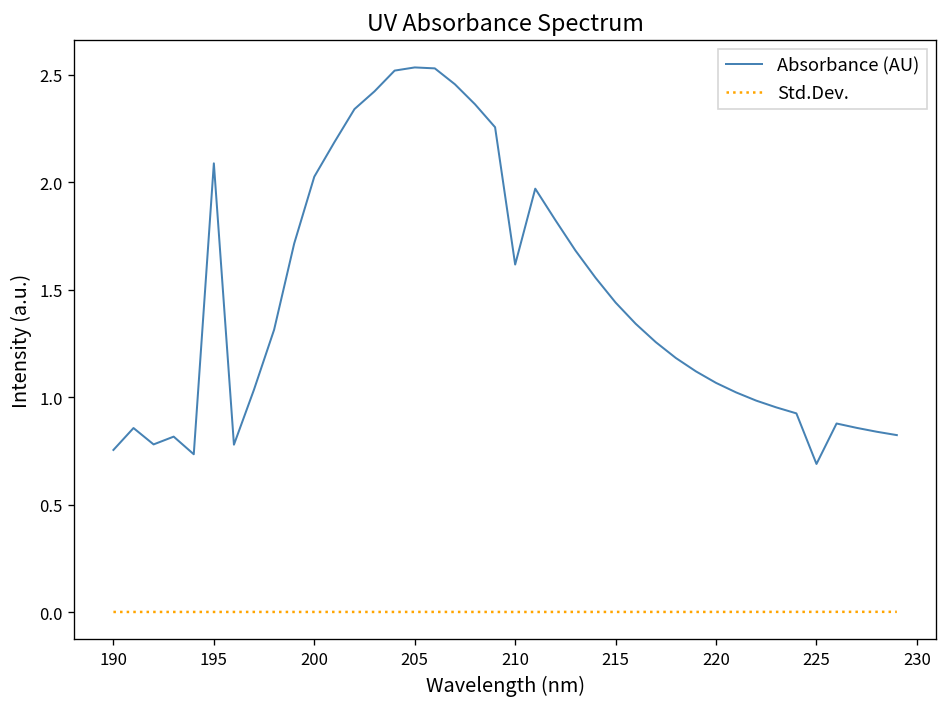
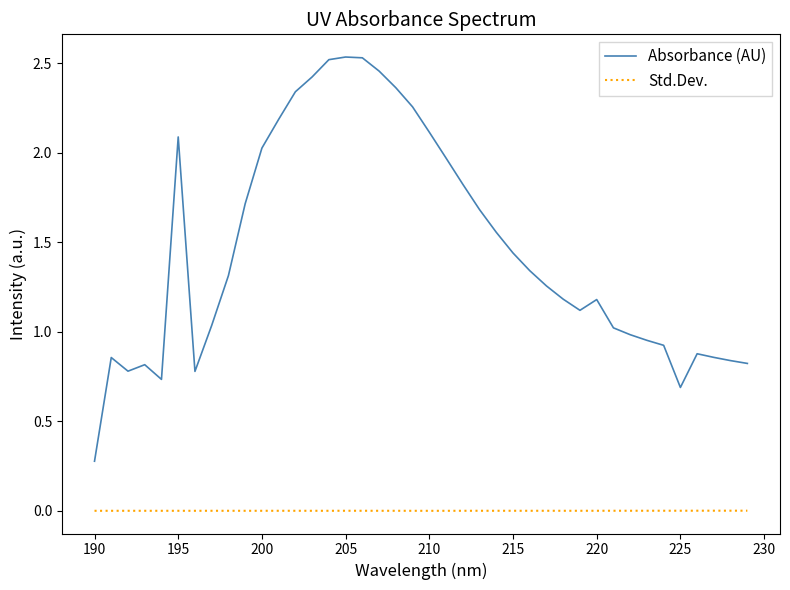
  {
    "Absorbance (AU)": {
-     "190": 0.75,
+     "190": 0.28,
      "195": 2.09,
      "200": 2.03,
      "205": 2.53,
-     "210": 1.62,
+     "210": 2.11,
      "215": 1.44,
-     "220": 1.07,
+     "220": 1.18,
      "225": 0.69
    },
    "Std.Dev.": {
      "190": 0.00,
      "195": 0.00,
      "200": 0.00,
      "205": 0.00,
      "210": 0.00,
      "215": 0.00,
      "220": 0.00,
      "225": 0.00
    }
  }
